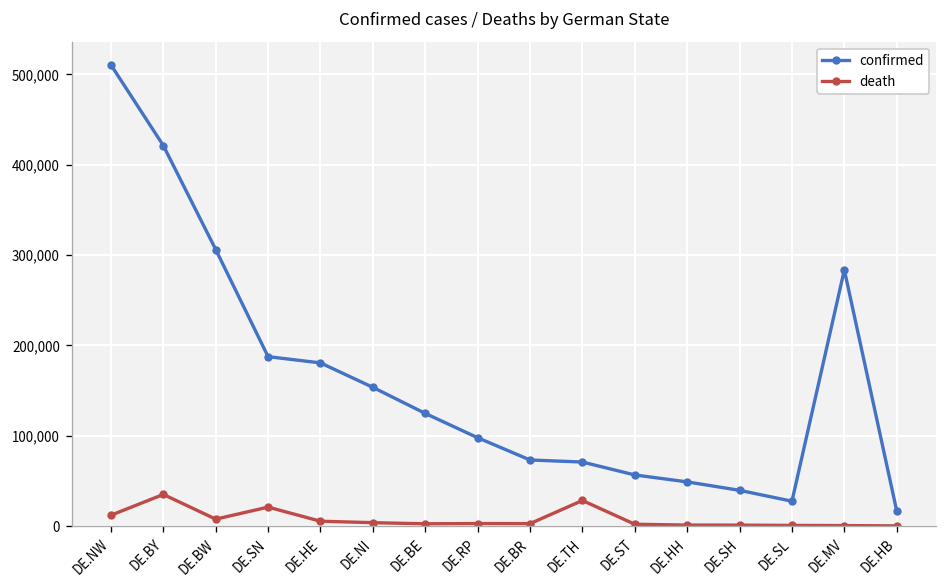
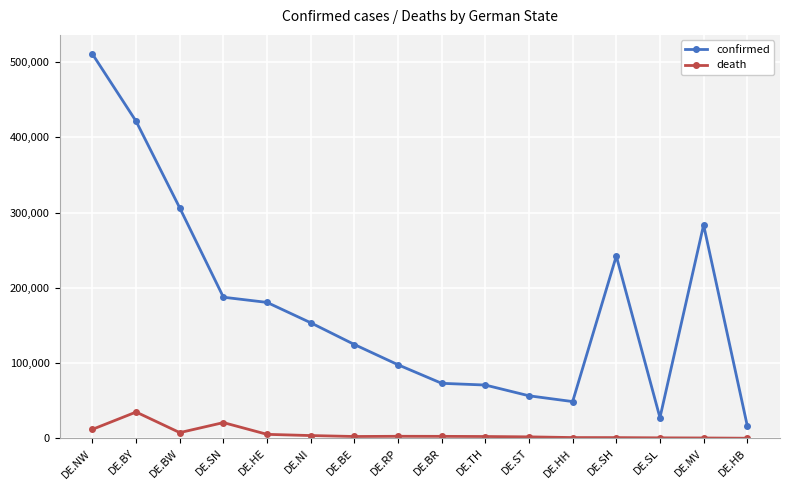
  {
    "confirmed": {
      "DE.NW": "510,000",
      "DE.BY": "420,000",
      "DE.BW": "310,000",
      "DE.SN": "190,000",
      "DE.HE": "180,000",
      "DE.NI": "150,000",
      "DE.BE": "120,000",
      "DE.RP": "100,000",
      "DE.BR": "70,000",
      "DE.TH": "70,000",
      "DE.ST": "60,000",
      "DE.HH": "50,000",
-     "DE.SH": "40,000",
+     "DE.SH": "240,000",
      "DE.SL": "30,000",
      "DE.MV": "280,000",
      "DE.HB": "20,000"
    },
    "death": {
      "DE.NW": "10,000",
      "DE.BY": "40,000",
      "DE.BW": "10,000",
      "DE.SN": "20,000",
      "DE.HE": "10,000",
      "DE.NI": "0",
      "DE.BE": "0",
      "DE.RP": "0",
      "DE.BR": "0",
-     "DE.TH": "30,000",
+     "DE.TH": "0",
      "DE.ST": "0",
      "DE.HH": "0",
      "DE.SH": "0",
      "DE.SL": "0",
      "DE.MV": "0",
      "DE.HB": "0"
    }
  }
